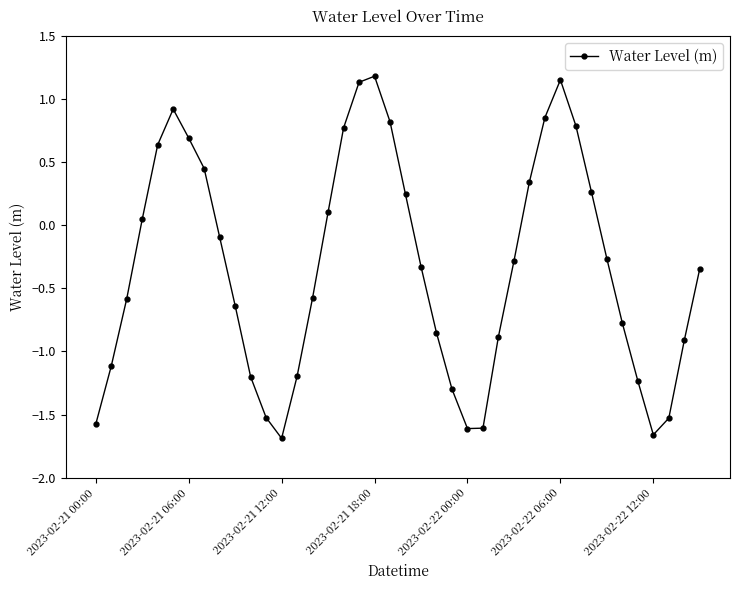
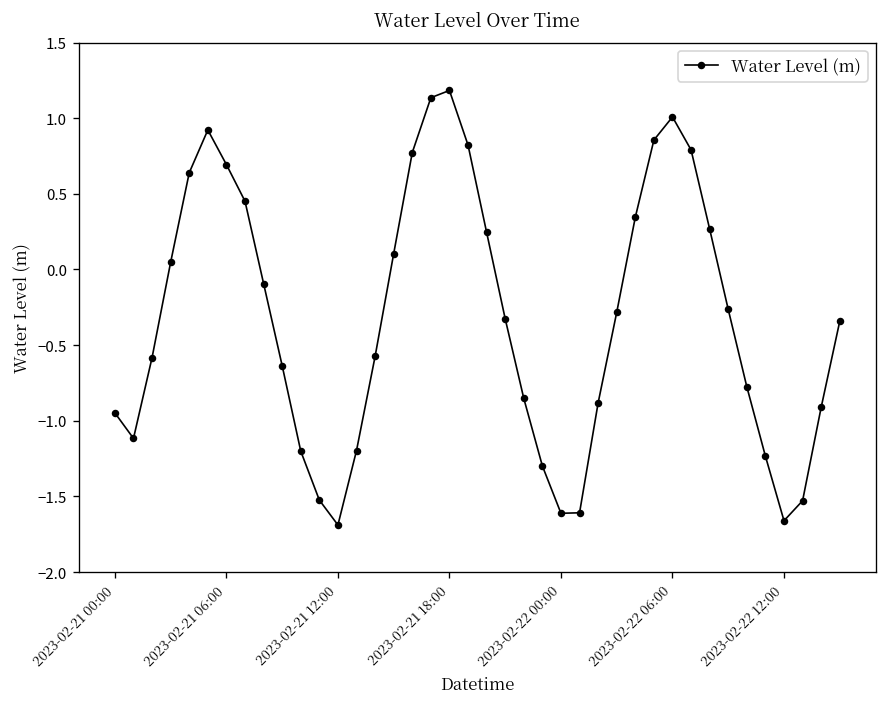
  {
-   "2023-02-21 00:00": -1.58,
+   "2023-02-21 00:00": -0.95,
    "2023-02-21 06:00": 0.69,
    "2023-02-21 12:00": -1.69,
    "2023-02-21 18:00": 1.18,
    "2023-02-22 00:00": -1.61,
-   "2023-02-22 06:00": 1.15,
+   "2023-02-22 06:00": 1.01,
    "2023-02-22 12:00": -1.66
  }
